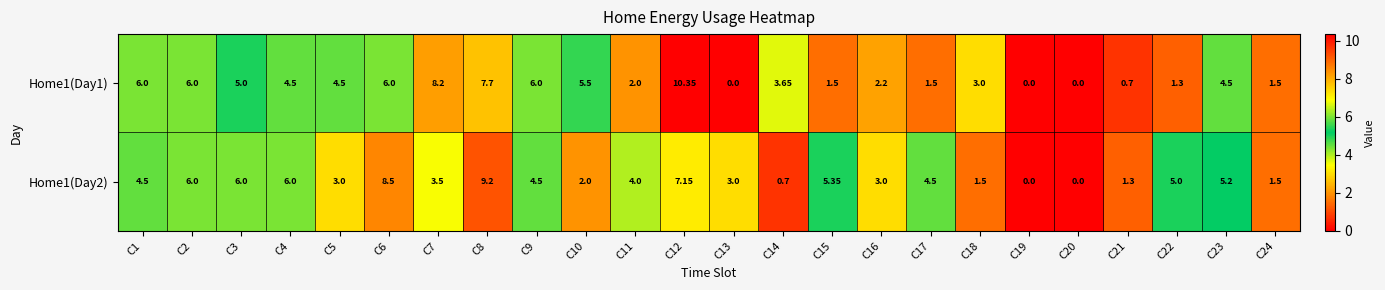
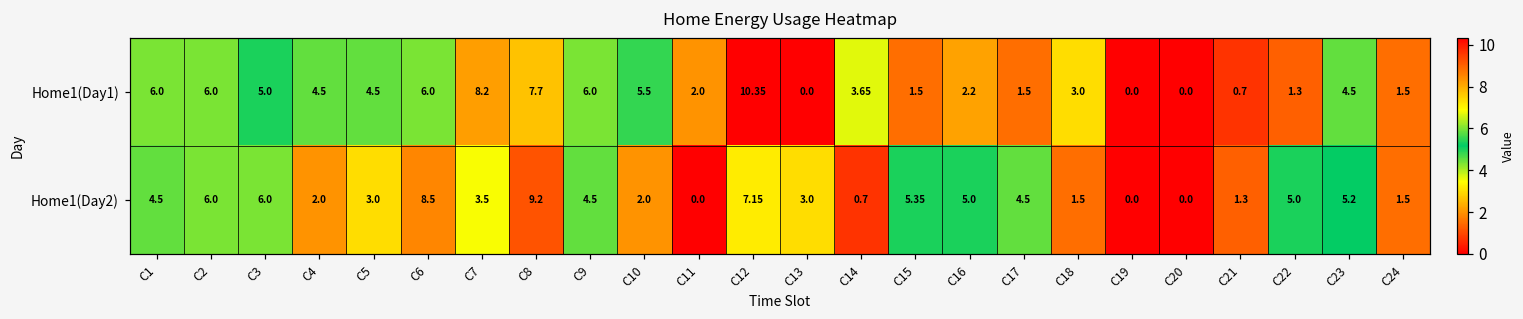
  {
    "Home1(Day1)": {
      "C1": 6.0,
      "C2": 6.0,
      "C3": 5.0,
      "C4": 4.5,
      "C5": 4.5,
      "C6": 6.0,
      "C7": 8.2,
      "C8": 7.7,
      "C9": 6.0,
      "C10": 5.5,
      "C11": 2.0,
      "C12": 10.35,
      "C13": 0.0,
      "C14": 3.65,
      "C15": 1.5,
      "C16": 2.2,
      "C17": 1.5,
      "C18": 3.0,
      "C19": 0.0,
      "C20": 0.0,
      "C21": 0.7,
      "C22": 1.3,
      "C23": 4.5,
      "C24": 1.5
    },
    "Home1(Day2)": {
      "C1": 4.5,
      "C2": 6.0,
      "C3": 6.0,
-     "C4": 6.0,
+     "C4": 2.0,
      "C5": 3.0,
      "C6": 8.5,
      "C7": 3.5,
      "C8": 9.2,
      "C9": 4.5,
      "C10": 2.0,
-     "C11": 4.0,
+     "C11": 0.0,
      "C12": 7.15,
      "C13": 3.0,
      "C14": 0.7,
      "C15": 5.35,
-     "C16": 3.0,
+     "C16": 5.0,
      "C17": 4.5,
      "C18": 1.5,
      "C19": 0.0,
      "C20": 0.0,
      "C21": 1.3,
      "C22": 5.0,
      "C23": 5.2,
      "C24": 1.5
    }
  }
